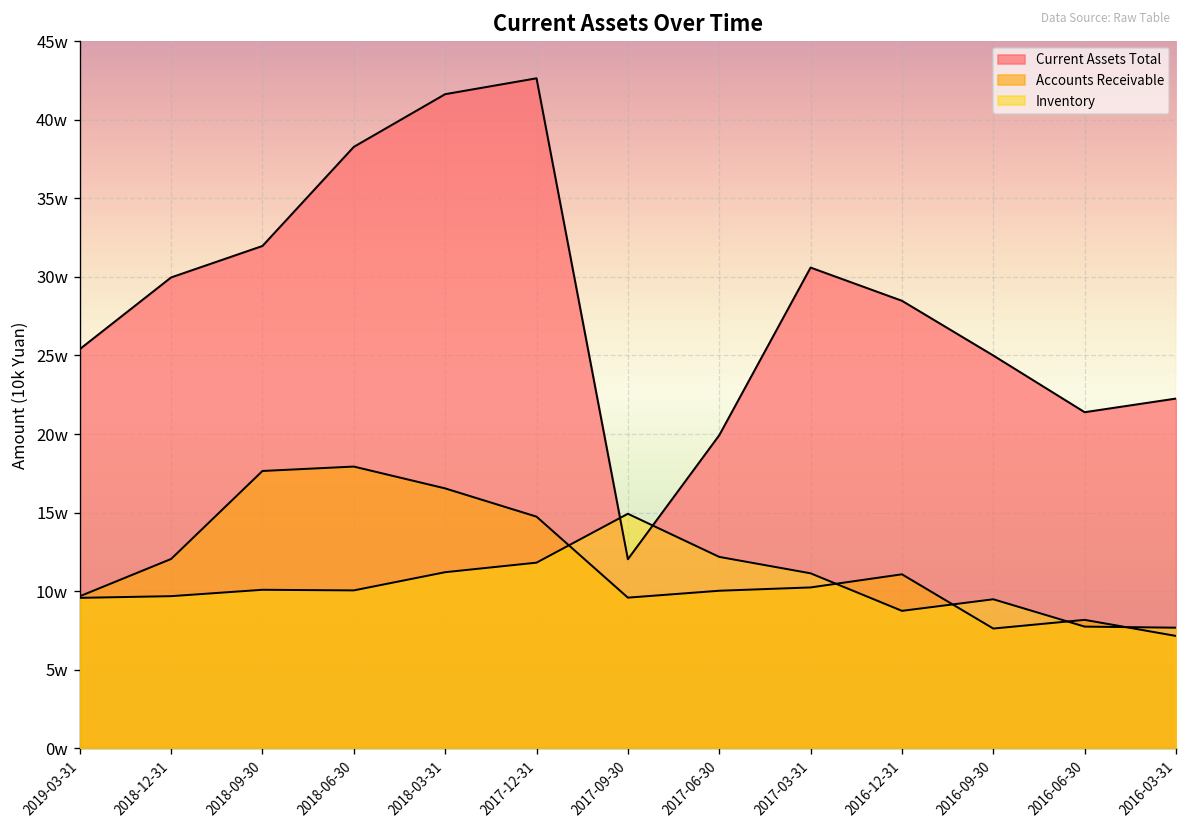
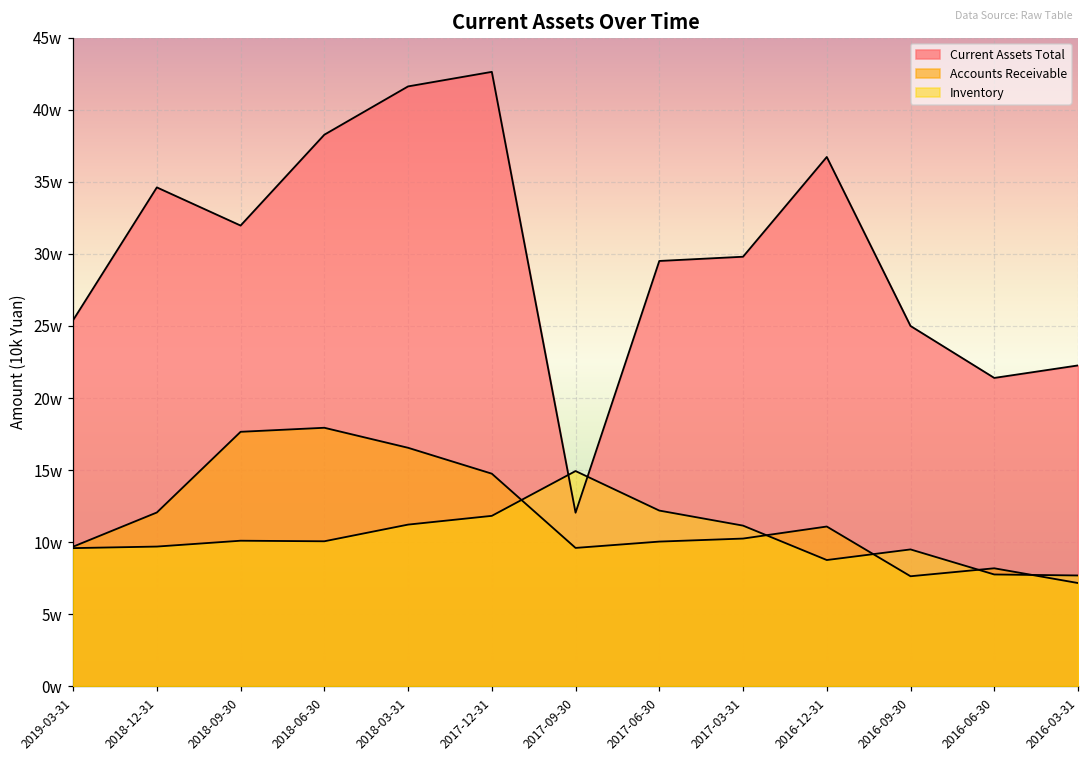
  {
    "Current Assets Total": {
      "2019-03-31": "25.4w",
-     "2018-12-31": "30.0w",
+     "2018-12-31": "34.6w",
      "2018-09-30": "32.0w",
      "2018-06-30": "38.3w",
      "2018-03-31": "41.6w",
      "2017-12-31": "42.6w",
      "2017-09-30": "12.0w",
-     "2017-06-30": "19.9w",
-     "2017-03-31": "30.6w",
-     "2016-12-31": "28.5w",
+     "2017-06-30": "29.5w",
+     "2017-03-31": "29.8w",
+     "2016-12-31": "36.7w",
      "2016-09-30": "25.0w",
      "2016-06-30": "21.4w",
      "2016-03-31": "22.3w"
    }
  }
